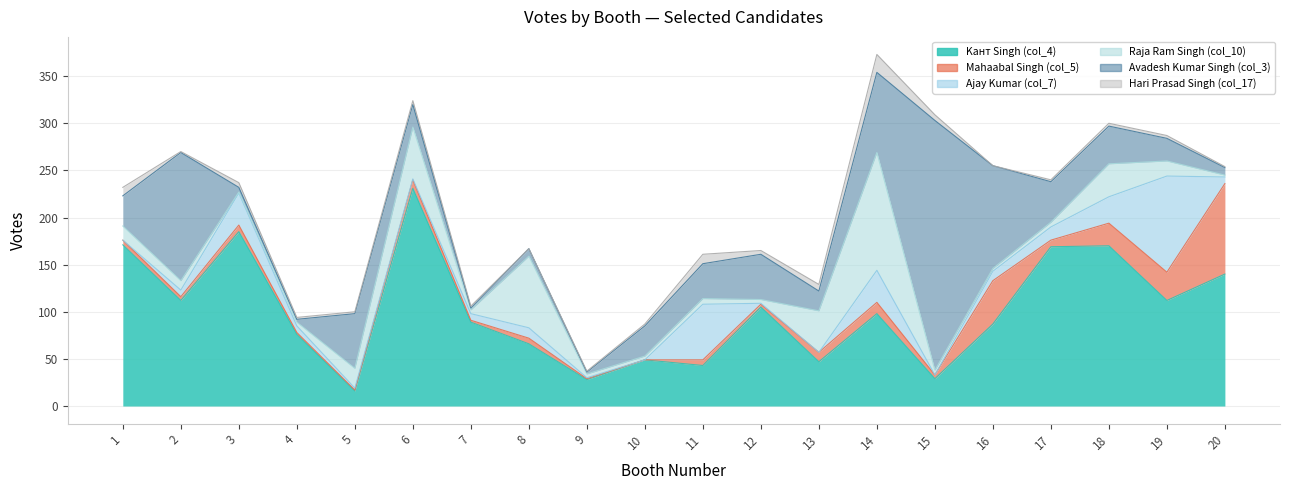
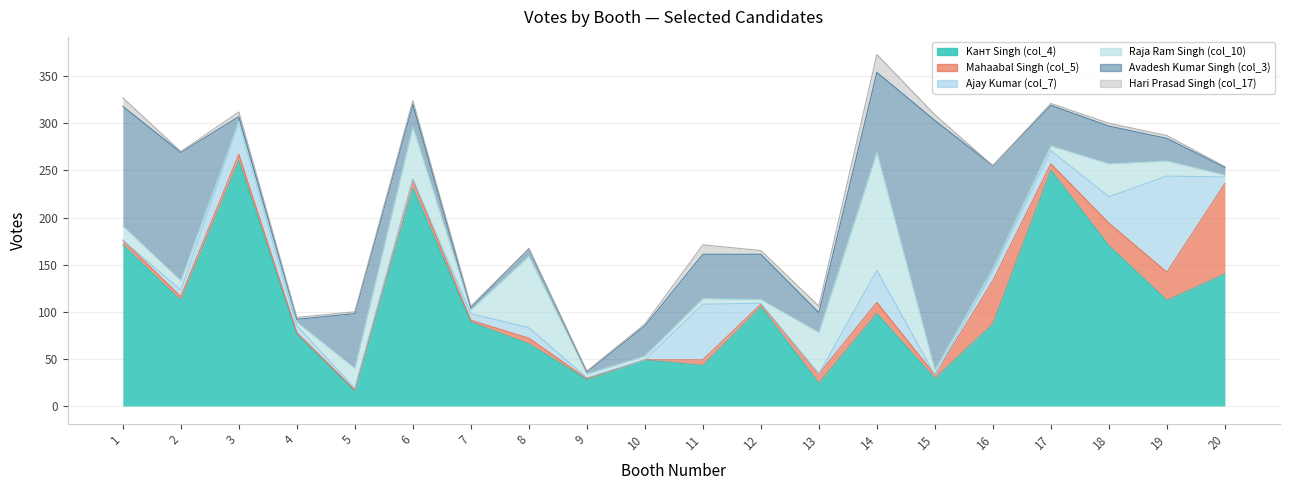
  {
    "Kант Singh (col_4)": {
      "1": 170,
      "2": 110,
-     "3": 190,
+     "3": 260,
      "6": 230,
      "8": 70,
      "11": 40,
      "12": 110,
-     "13": 50,
+     "13": 20,
      "14": 100,
      "15": 30,
      "16": 90,
-     "17": 170,
+     "17": 250,
      "18": 170,
      "19": 110,
      "20": 140
    },
    "Mahaabal Singh (col_5)": {
      "2": 0,
      "3": 10,
      "8": 10,
      "11": 10,
      "14": 10,
      "16": 50,
      "17": 10,
      "18": 20,
      "19": 30,
      "20": 100
    },
    "Avadesh Kumar Singh (col_3)": {
-     "1": 30,
+     "1": 130,
      "3": 10,
      "6": 20,
-     "11": 40,
+     "11": 50,
      "12": 50,
      "13": 20,
      "14": 90,
      "15": 270,
      "18": 40,
      "19": 20
    }
  }
